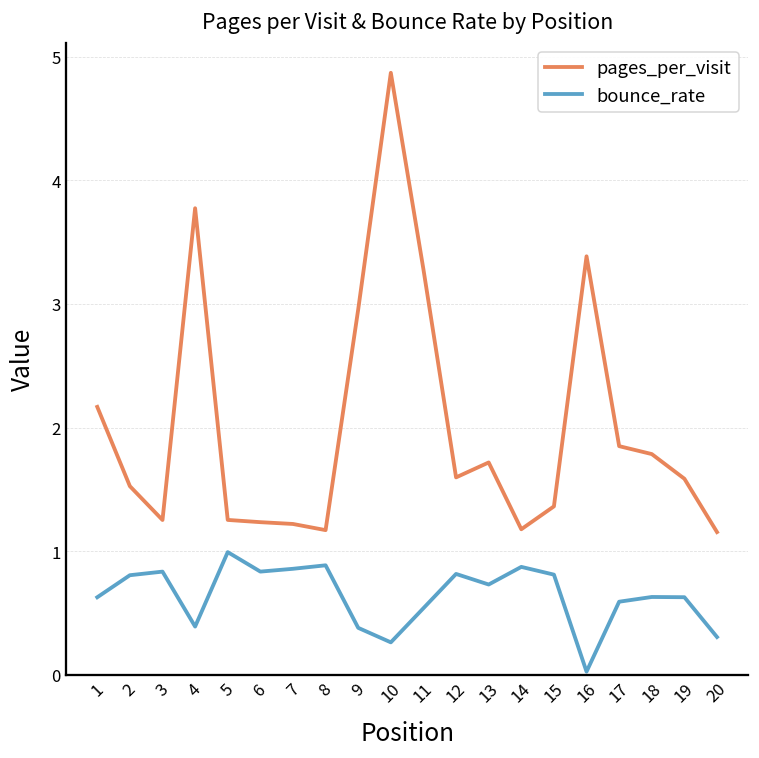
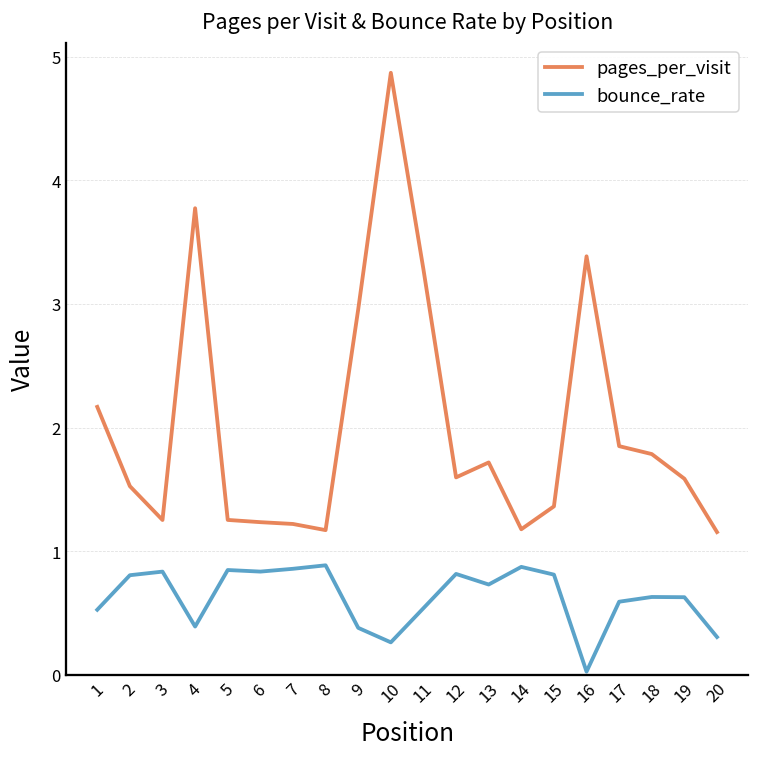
  {
    "pages_per_visit": {
      "1": 2.17,
      "2": 1.53,
      "3": 1.25,
      "4": 3.78,
      "5": 1.25,
      "6": 1.23,
      "7": 1.22,
      "8": 1.17,
      "9": 2.96,
      "10": 4.87,
      "11": 3.28,
      "12": 1.60,
      "13": 1.72,
      "14": 1.18,
      "15": 1.36,
      "16": 3.39,
      "17": 1.85,
      "18": 1.78,
      "19": 1.59,
      "20": 1.15
    },
    "bounce_rate": {
-     "1": 0.63,
+     "1": 0.52,
      "2": 0.80,
      "3": 0.83,
      "4": 0.39,
-     "5": 0.99,
+     "5": 0.85,
      "6": 0.83,
      "7": 0.86,
      "8": 0.88,
      "9": 0.38,
      "10": 0.26,
      "11": 0.54,
      "12": 0.81,
      "13": 0.73,
      "14": 0.87,
      "15": 0.81,
      "16": 0.02,
      "17": 0.59,
      "18": 0.63,
      "19": 0.63,
      "20": 0.30
    }
  }
